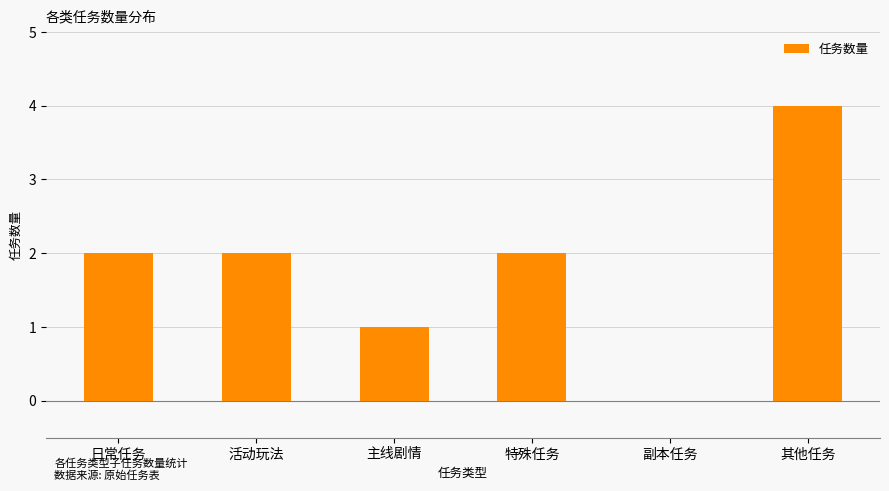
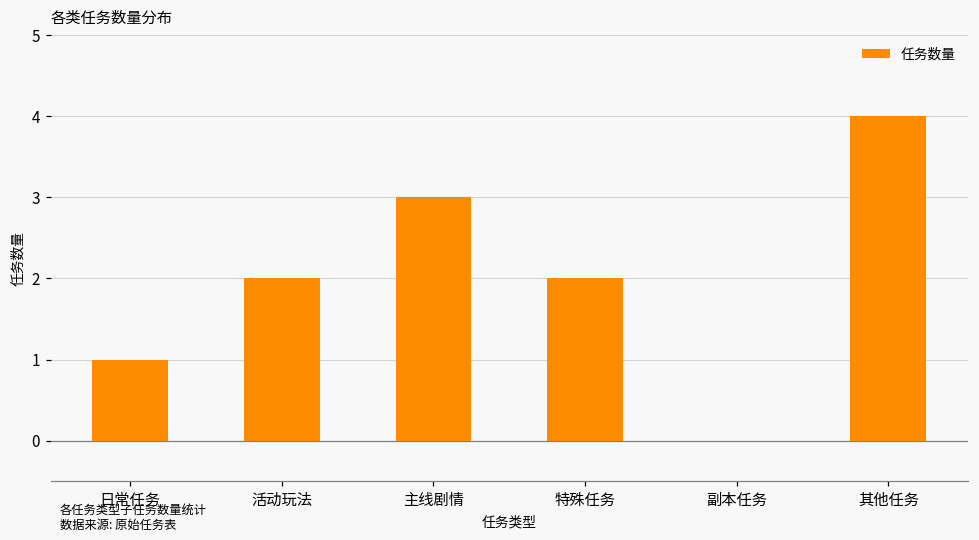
  {
-   "日常任务": 2,
+   "日常任务": 1,
    "活动玩法": 2,
-   "主线剧情": 1,
+   "主线剧情": 3,
    "特殊任务": 2,
    "副本任务": 0,
    "其他任务": 4
  }
